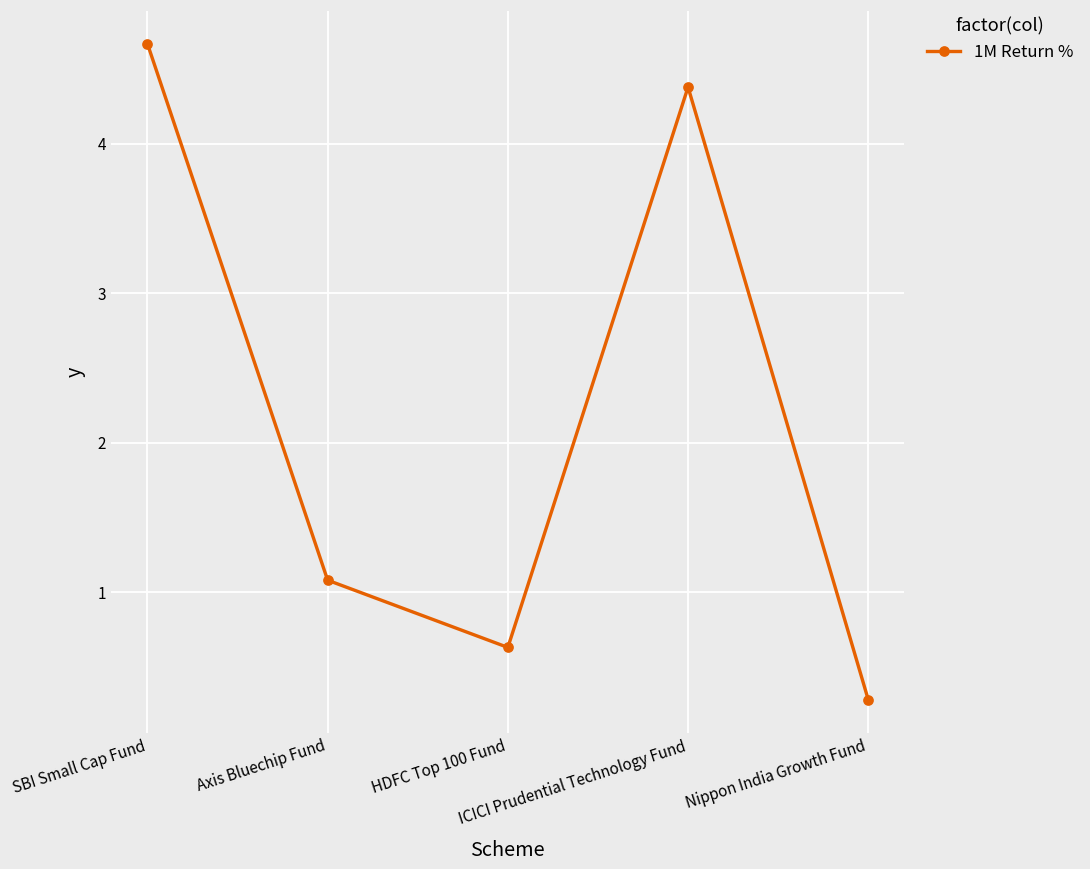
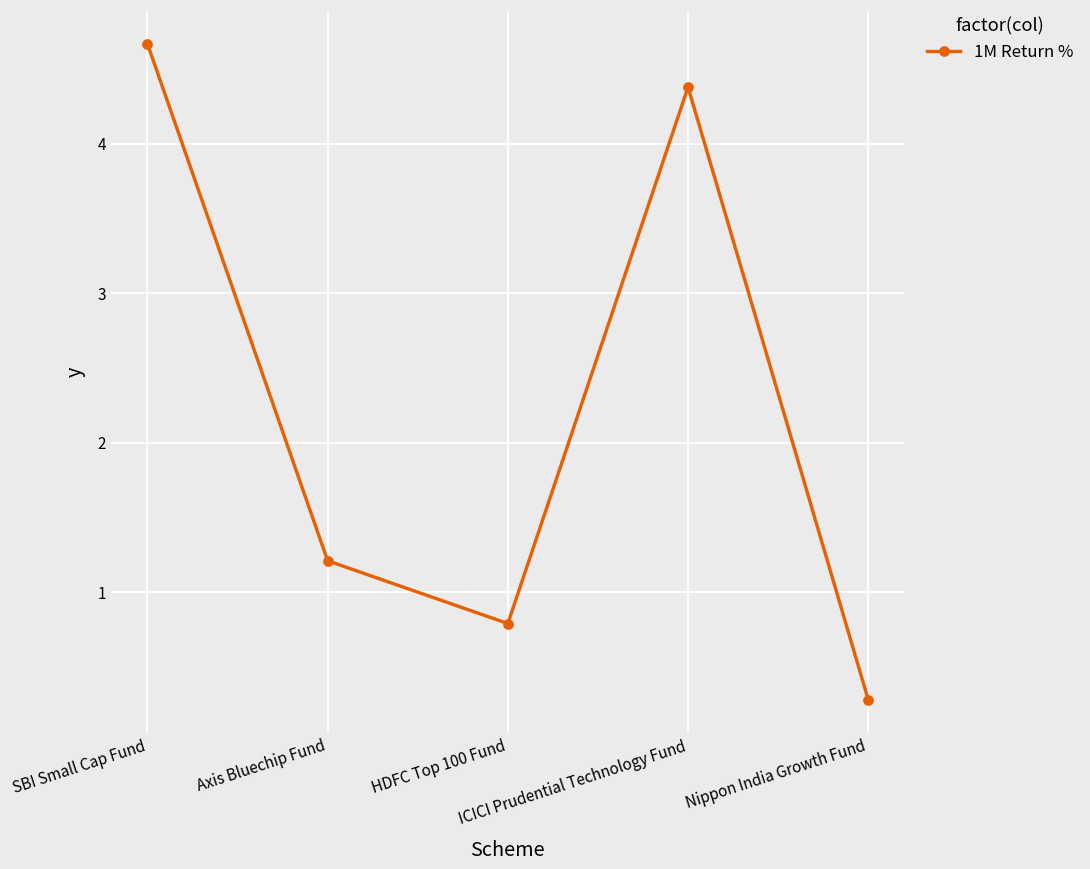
  {
    "SBI Small Cap Fund": 4.67,
-   "Axis Bluechip Fund": 1.08,
-   "HDFC Top 100 Fund": 0.63,
+   "Axis Bluechip Fund": 1.21,
+   "HDFC Top 100 Fund": 0.79,
    "ICICI Prudential Technology Fund": 4.38,
    "Nippon India Growth Fund": 0.28
  }
